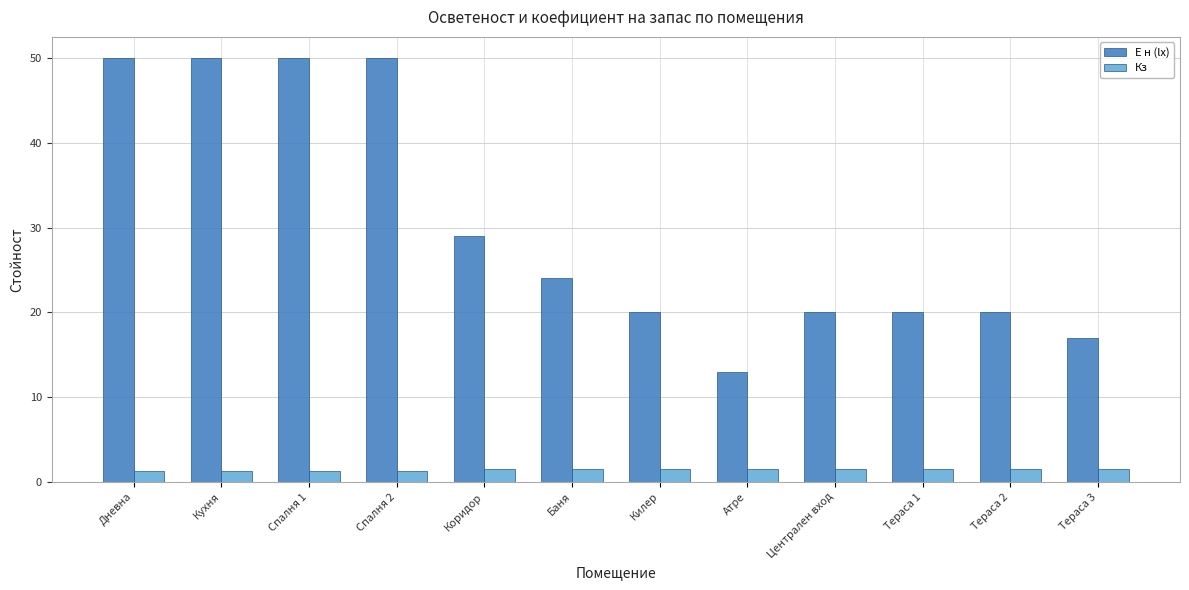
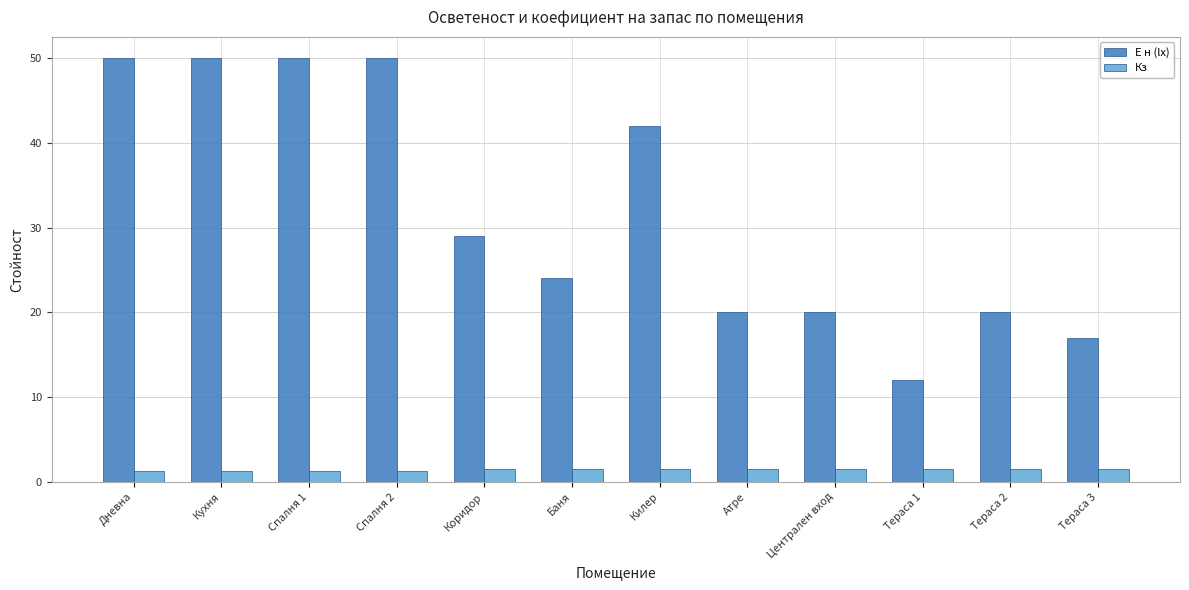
  {
    "E н (lx)": {
      "Дневна": 50,
      "Кухня": 50,
      "Спалня 1": 50,
      "Спалня 2": 50,
      "Коридор": 29,
      "Баня": 24,
-     "Килер": 20,
-     "Атре": 13,
+     "Килер": 42,
+     "Атре": 20,
      "Централен вход": 20,
-     "Тераса 1": 20,
+     "Тераса 1": 12,
      "Тераса 2": 20,
      "Тераса 3": 17
    },
    "Кз": {
      "Дневна": 1,
      "Кухня": 1,
      "Спалня 1": 1,
      "Спалня 2": 1,
      "Коридор": 2,
      "Баня": 2,
      "Килер": 2,
      "Атре": 2,
      "Централен вход": 2,
      "Тераса 1": 2,
      "Тераса 2": 2,
      "Тераса 3": 2
    }
  }
